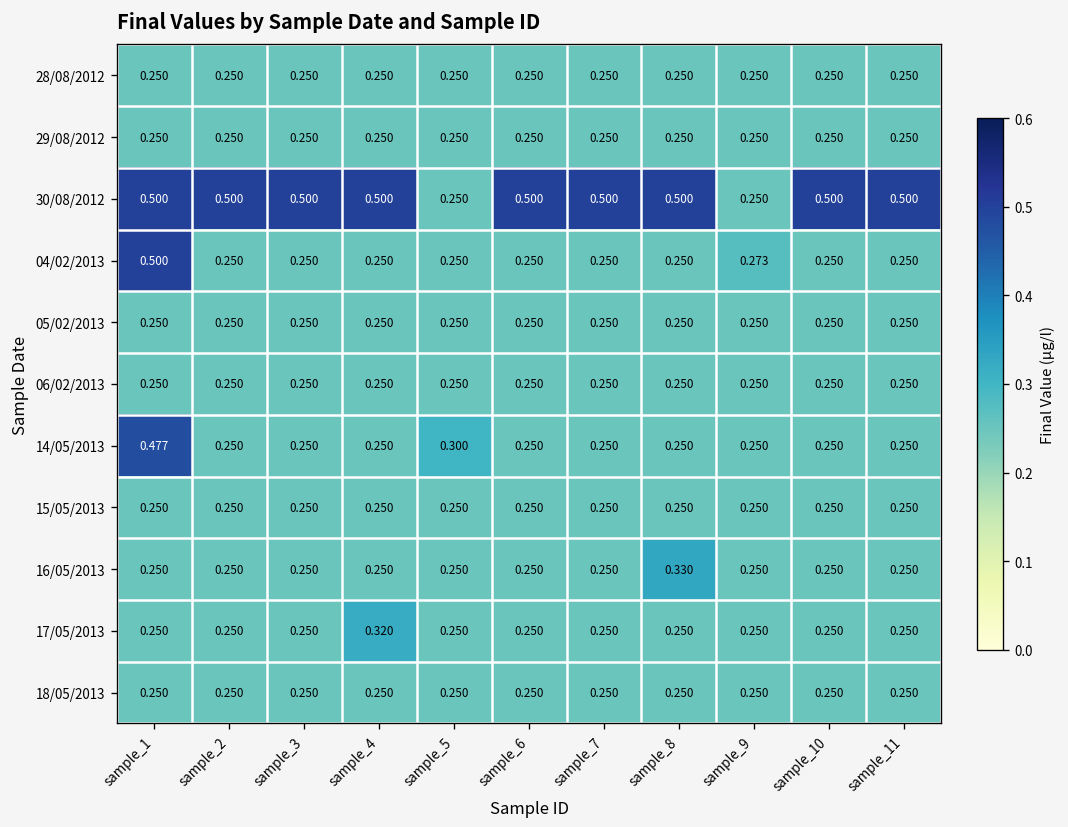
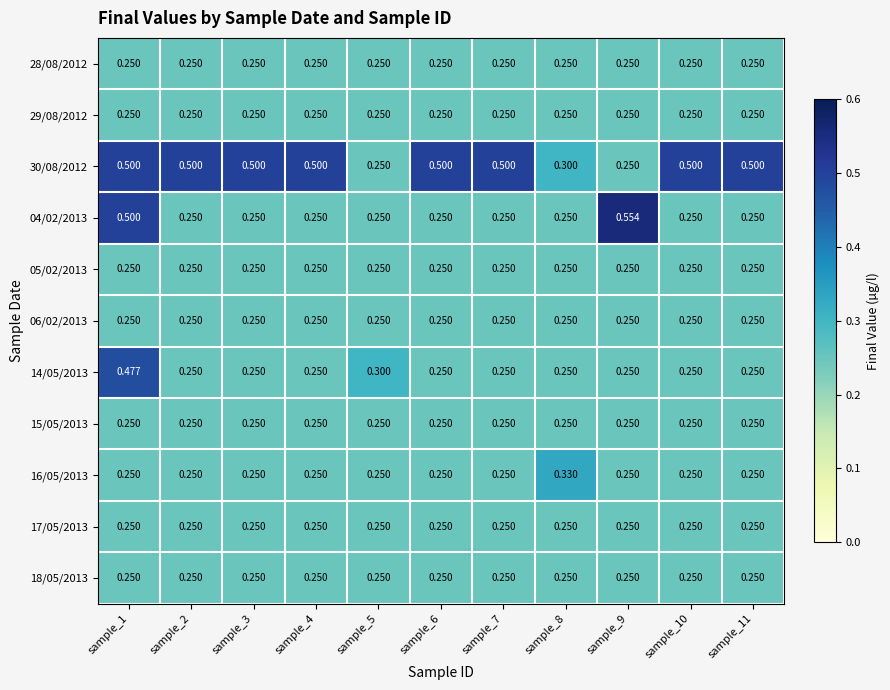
  {
    "28/08/2012": {
      "sample_1": 0.250,
      "sample_2": 0.250,
      "sample_3": 0.250,
      "sample_4": 0.250,
      "sample_5": 0.250,
      "sample_6": 0.250,
      "sample_7": 0.250,
      "sample_8": 0.250,
      "sample_9": 0.250,
      "sample_10": 0.250,
      "sample_11": 0.250
    },
    "29/08/2012": {
      "sample_1": 0.250,
      "sample_2": 0.250,
      "sample_3": 0.250,
      "sample_4": 0.250,
      "sample_5": 0.250,
      "sample_6": 0.250,
      "sample_7": 0.250,
      "sample_8": 0.250,
      "sample_9": 0.250,
      "sample_10": 0.250,
      "sample_11": 0.250
    },
    "30/08/2012": {
      "sample_1": 0.500,
      "sample_2": 0.500,
      "sample_3": 0.500,
      "sample_4": 0.500,
      "sample_5": 0.250,
      "sample_6": 0.500,
      "sample_7": 0.500,
-     "sample_8": 0.500,
+     "sample_8": 0.300,
      "sample_9": 0.250,
      "sample_10": 0.500,
      "sample_11": 0.500
    },
    "04/02/2013": {
      "sample_1": 0.500,
      "sample_2": 0.250,
      "sample_3": 0.250,
      "sample_4": 0.250,
      "sample_5": 0.250,
      "sample_6": 0.250,
      "sample_7": 0.250,
      "sample_8": 0.250,
-     "sample_9": 0.273,
+     "sample_9": 0.554,
      "sample_10": 0.250,
      "sample_11": 0.250
    },
    "05/02/2013": {
      "sample_1": 0.250,
      "sample_2": 0.250,
      "sample_3": 0.250,
      "sample_4": 0.250,
      "sample_5": 0.250,
      "sample_6": 0.250,
      "sample_7": 0.250,
      "sample_8": 0.250,
      "sample_9": 0.250,
      "sample_10": 0.250,
      "sample_11": 0.250
    },
    "06/02/2013": {
      "sample_1": 0.250,
      "sample_2": 0.250,
      "sample_3": 0.250,
      "sample_4": 0.250,
      "sample_5": 0.250,
      "sample_6": 0.250,
      "sample_7": 0.250,
      "sample_8": 0.250,
      "sample_9": 0.250,
      "sample_10": 0.250,
      "sample_11": 0.250
    },
    "14/05/2013": {
      "sample_1": 0.477,
      "sample_2": 0.250,
      "sample_3": 0.250,
      "sample_4": 0.250,
      "sample_5": 0.300,
      "sample_6": 0.250,
      "sample_7": 0.250,
      "sample_8": 0.250,
      "sample_9": 0.250,
      "sample_10": 0.250,
      "sample_11": 0.250
    },
    "15/05/2013": {
      "sample_1": 0.250,
      "sample_2": 0.250,
      "sample_3": 0.250,
      "sample_4": 0.250,
      "sample_5": 0.250,
      "sample_6": 0.250,
      "sample_7": 0.250,
      "sample_8": 0.250,
      "sample_9": 0.250,
      "sample_10": 0.250,
      "sample_11": 0.250
    },
    "16/05/2013": {
      "sample_1": 0.250,
      "sample_2": 0.250,
      "sample_3": 0.250,
      "sample_4": 0.250,
      "sample_5": 0.250,
      "sample_6": 0.250,
      "sample_7": 0.250,
      "sample_8": 0.330,
      "sample_9": 0.250,
      "sample_10": 0.250,
      "sample_11": 0.250
    },
    "17/05/2013": {
      "sample_1": 0.250,
      "sample_2": 0.250,
      "sample_3": 0.250,
-     "sample_4": 0.320,
+     "sample_4": 0.250,
      "sample_5": 0.250,
      "sample_6": 0.250,
      "sample_7": 0.250,
      "sample_8": 0.250,
      "sample_9": 0.250,
      "sample_10": 0.250,
      "sample_11": 0.250
    },
    "18/05/2013": {
      "sample_1": 0.250,
      "sample_2": 0.250,
      "sample_3": 0.250,
      "sample_4": 0.250,
      "sample_5": 0.250,
      "sample_6": 0.250,
      "sample_7": 0.250,
      "sample_8": 0.250,
      "sample_9": 0.250,
      "sample_10": 0.250,
      "sample_11": 0.250
    }
  }
